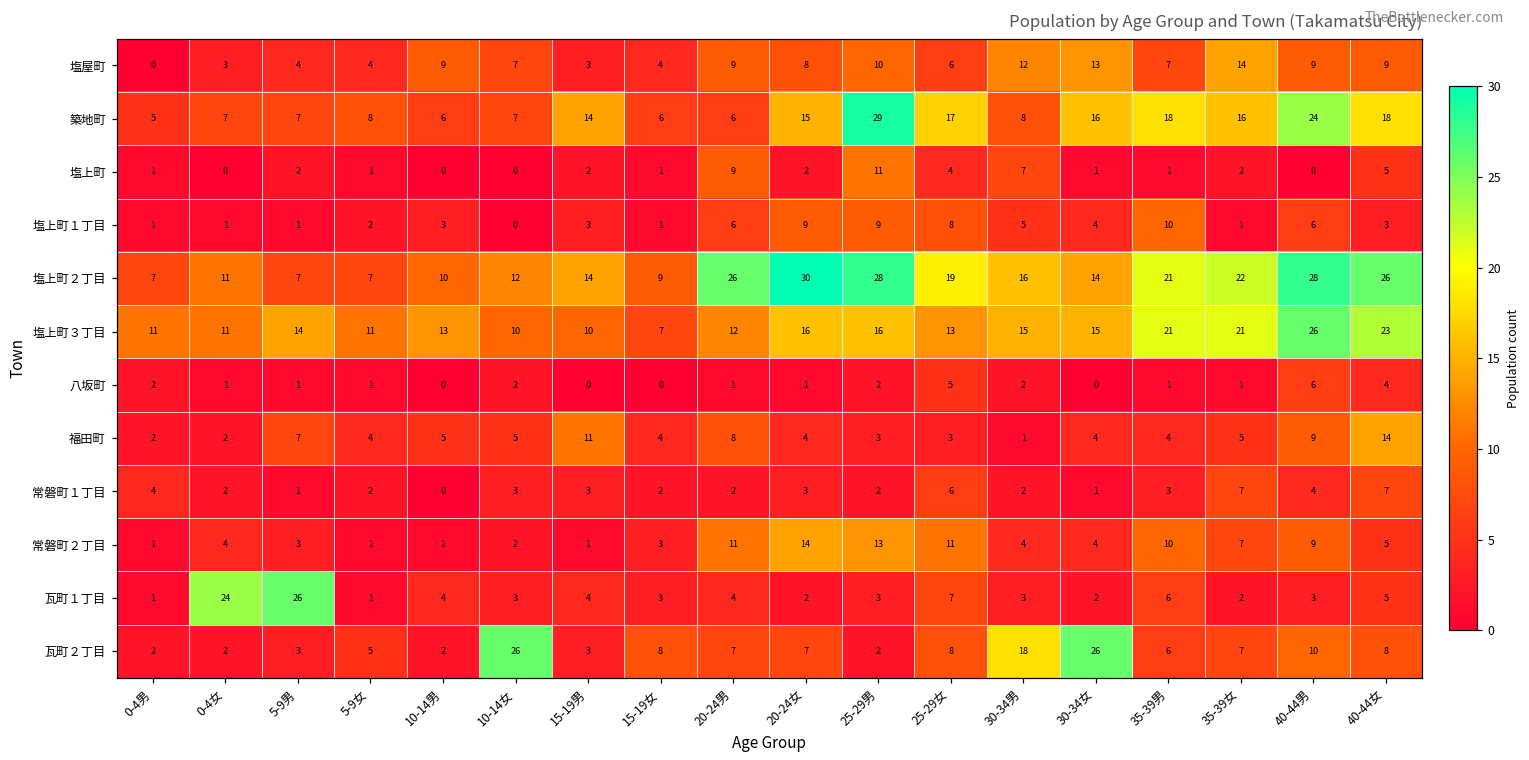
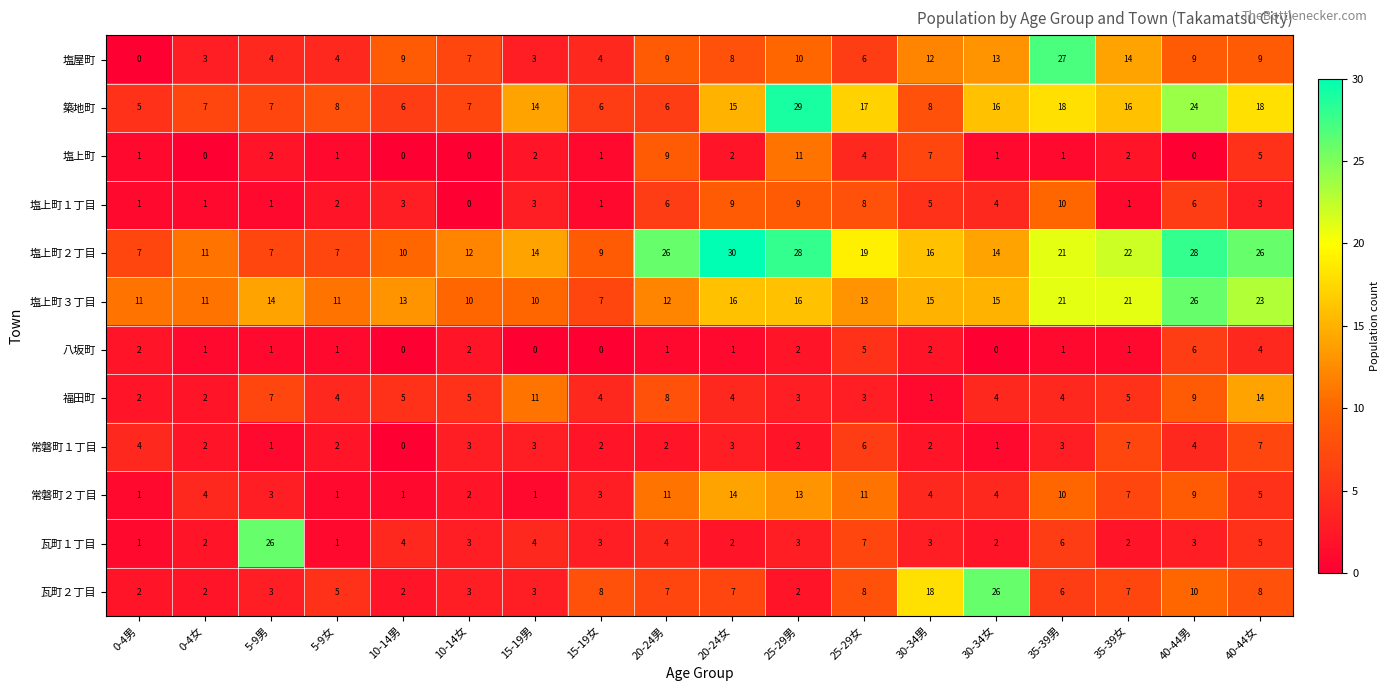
  {
    "塩屋町": {
      "0-4男": 0,
      "0-4女": 3,
      "5-9男": 4,
      "5-9女": 4,
      "10-14男": 9,
      "10-14女": 7,
      "15-19男": 3,
      "15-19女": 4,
      "20-24男": 9,
      "20-24女": 8,
      "25-29男": 10,
      "25-29女": 6,
      "30-34男": 12,
      "30-34女": 13,
-     "35-39男": 7,
+     "35-39男": 27,
      "35-39女": 14,
      "40-44男": 9,
      "40-44女": 9
    },
    "瓦町１丁目": {
      "0-4男": 1,
-     "0-4女": 24,
+     "0-4女": 2,
      "5-9男": 26,
      "5-9女": 1,
      "10-14男": 4,
      "10-14女": 3,
      "15-19男": 4,
      "15-19女": 3,
      "20-24男": 4,
      "20-24女": 2,
      "25-29男": 3,
      "25-29女": 7,
      "30-34男": 3,
      "30-34女": 2,
      "35-39男": 6,
      "35-39女": 2,
      "40-44男": 3,
      "40-44女": 5
    },
    "瓦町２丁目": {
      "0-4男": 2,
      "0-4女": 2,
      "5-9男": 3,
      "5-9女": 5,
      "10-14男": 2,
-     "10-14女": 26,
+     "10-14女": 3,
      "15-19男": 3,
      "15-19女": 8,
      "20-24男": 7,
      "20-24女": 7,
      "25-29男": 2,
      "25-29女": 8,
      "30-34男": 18,
      "30-34女": 26,
      "35-39男": 6,
      "35-39女": 7,
      "40-44男": 10,
      "40-44女": 8
    }
  }
